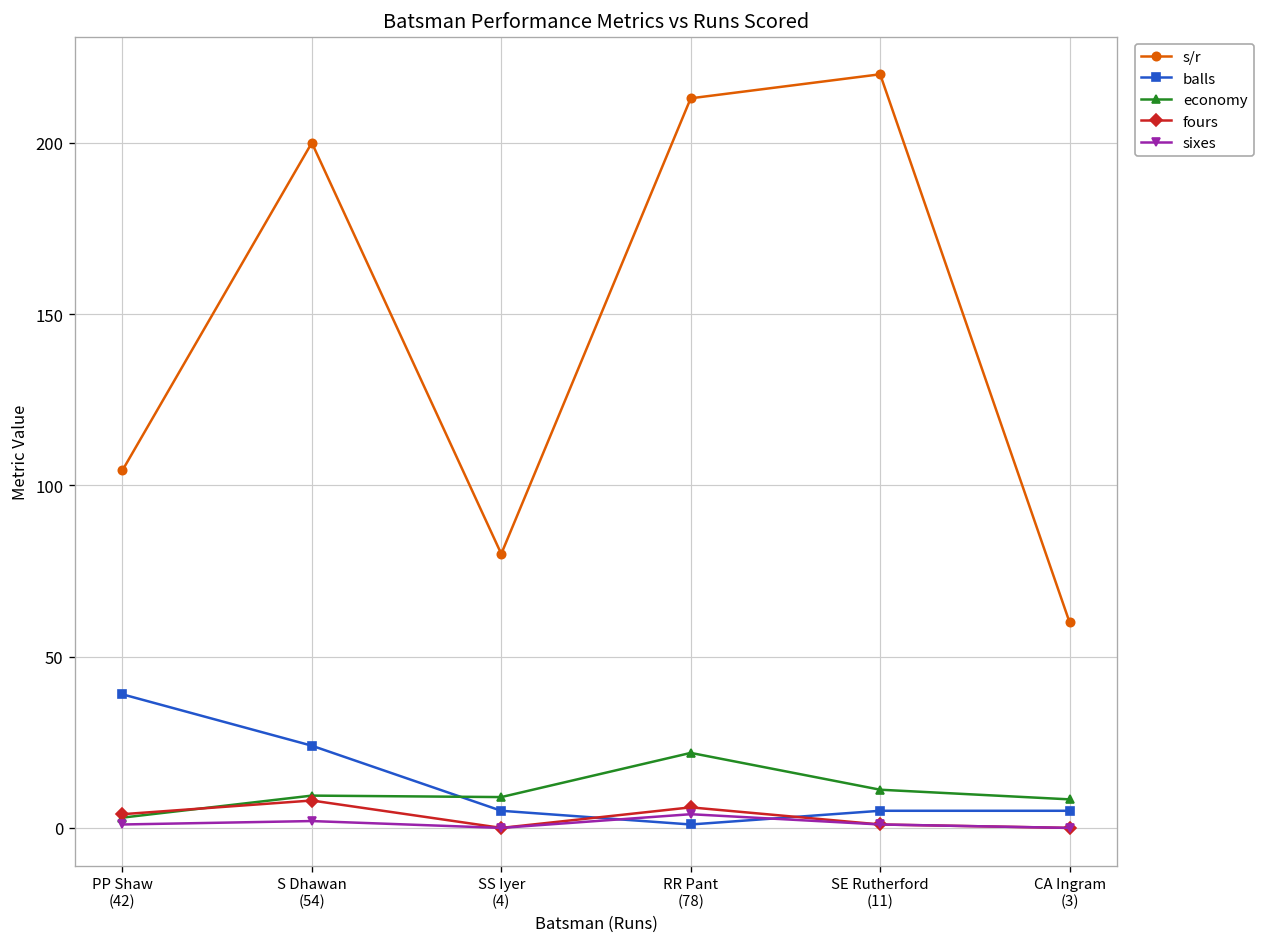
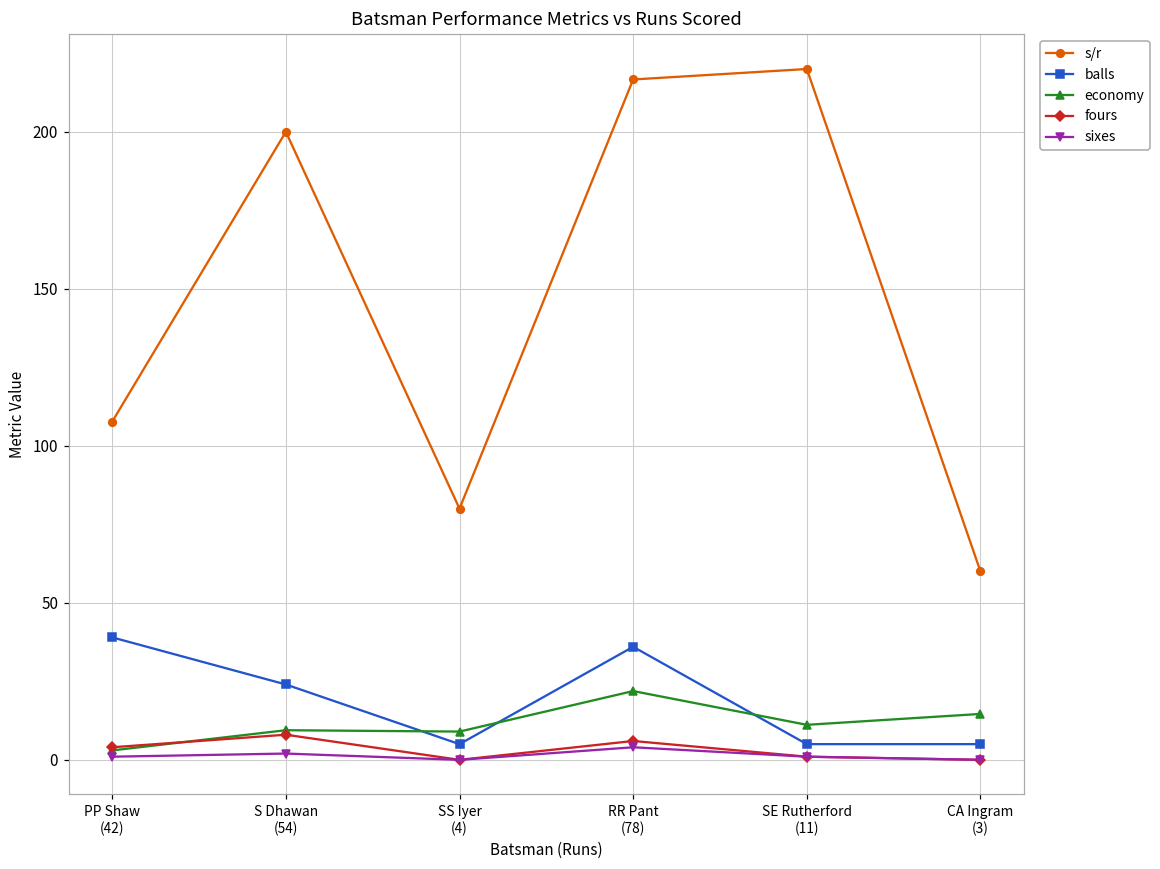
  {
    "s/r": {
-     "PP Shaw (42)": 104,
+     "PP Shaw (42)": 108,
      "S Dhawan (54)": 200,
      "SS Iyer (4)": 80,
-     "RR Pant (78)": 213,
+     "RR Pant (78)": 217,
      "SE Rutherford (11)": 220,
      "CA Ingram (3)": 60
    },
    "balls": {
      "PP Shaw (42)": 39,
      "S Dhawan (54)": 24,
      "SS Iyer (4)": 5,
-     "RR Pant (78)": 1,
+     "RR Pant (78)": 36,
      "SE Rutherford (11)": 5,
      "CA Ingram (3)": 5
    },
    "economy": {
      "PP Shaw (42)": 3,
      "S Dhawan (54)": 9,
      "SS Iyer (4)": 9,
      "RR Pant (78)": 22,
      "SE Rutherford (11)": 11,
-     "CA Ingram (3)": 8
+     "CA Ingram (3)": 15
    },
    "fours": {
      "PP Shaw (42)": 4,
      "S Dhawan (54)": 8,
      "RR Pant (78)": 6
    },
    "sixes": {
      "PP Shaw (42)": 1,
      "S Dhawan (54)": 2,
      "RR Pant (78)": 4
    }
  }
